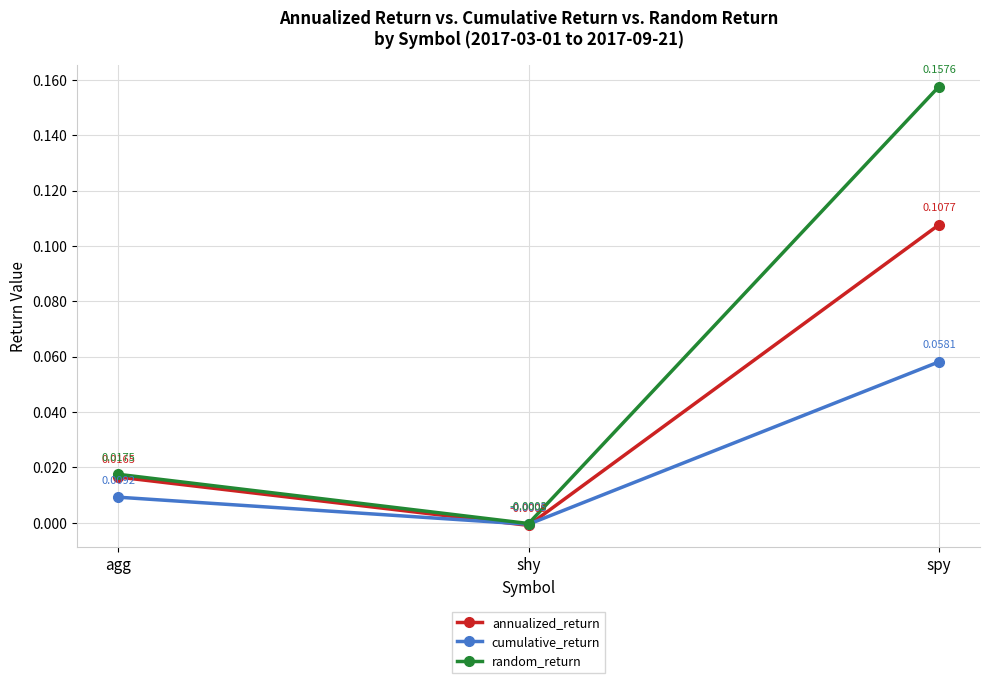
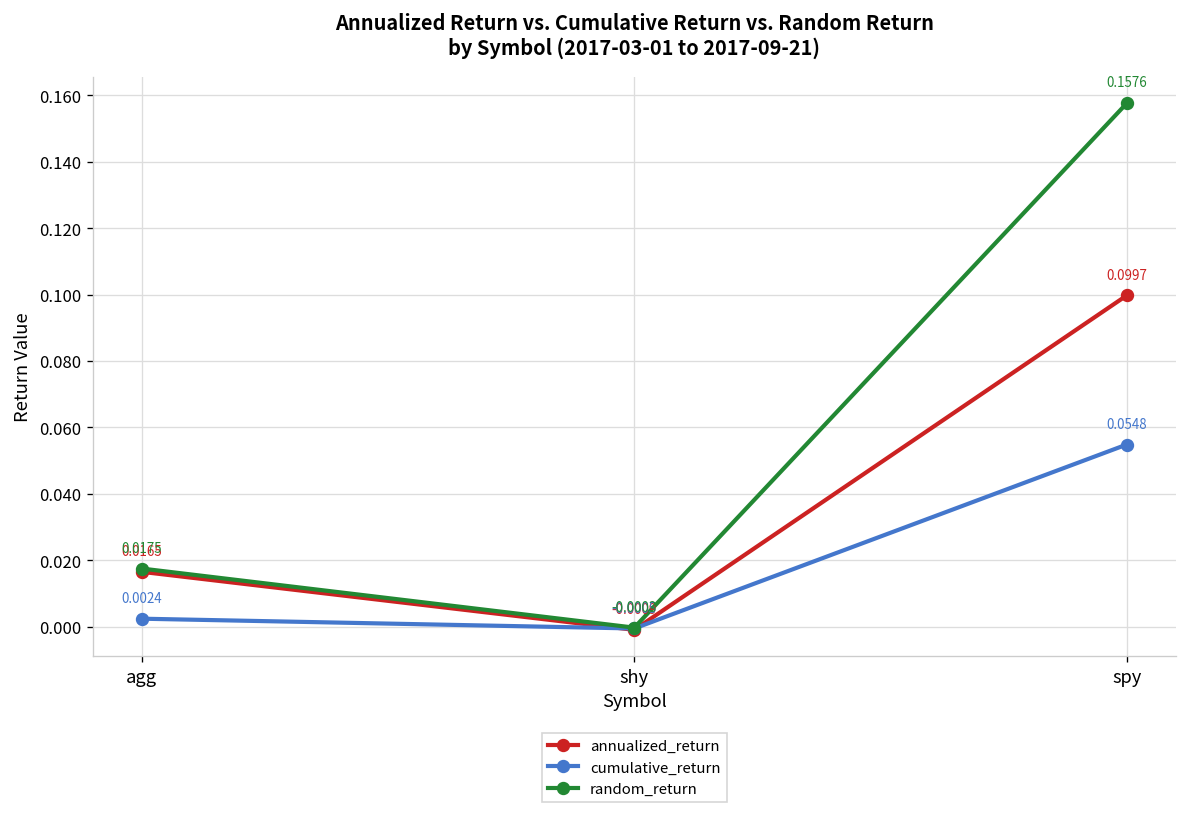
  {
    "annualized_return": {
-     "spy": 0.1077
+     "spy": 0.0997
    },
    "cumulative_return": {
-     "agg": 0.0092,
-     "spy": 0.0581
+     "agg": 0.0024,
+     "spy": 0.0548
    },
    "random_return": {
      "spy": 0.1576
    }
  }
